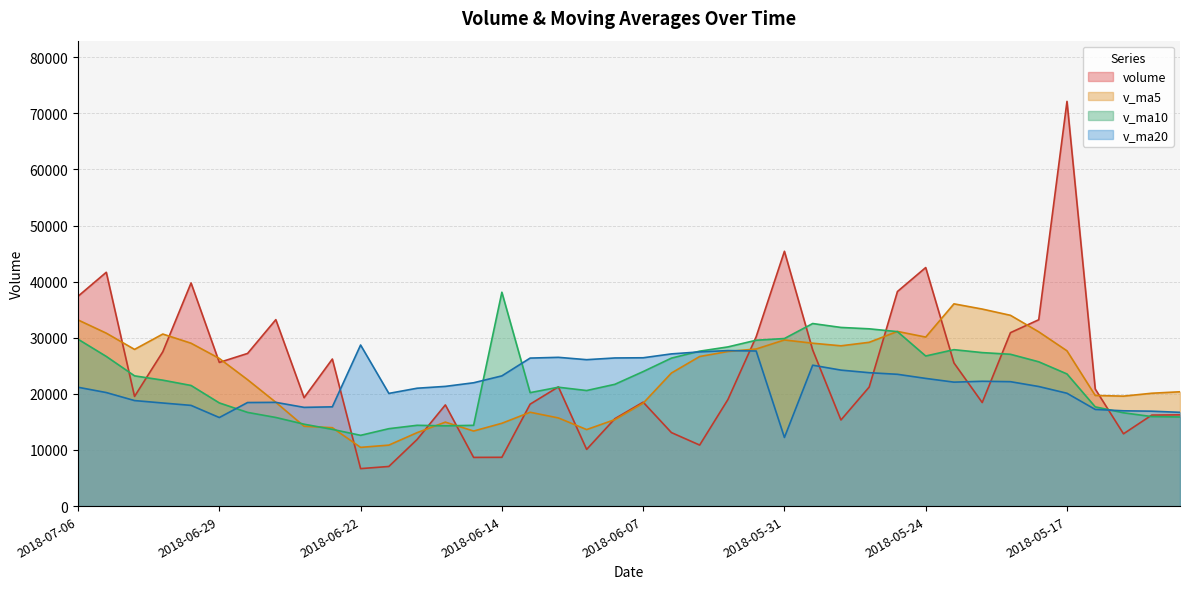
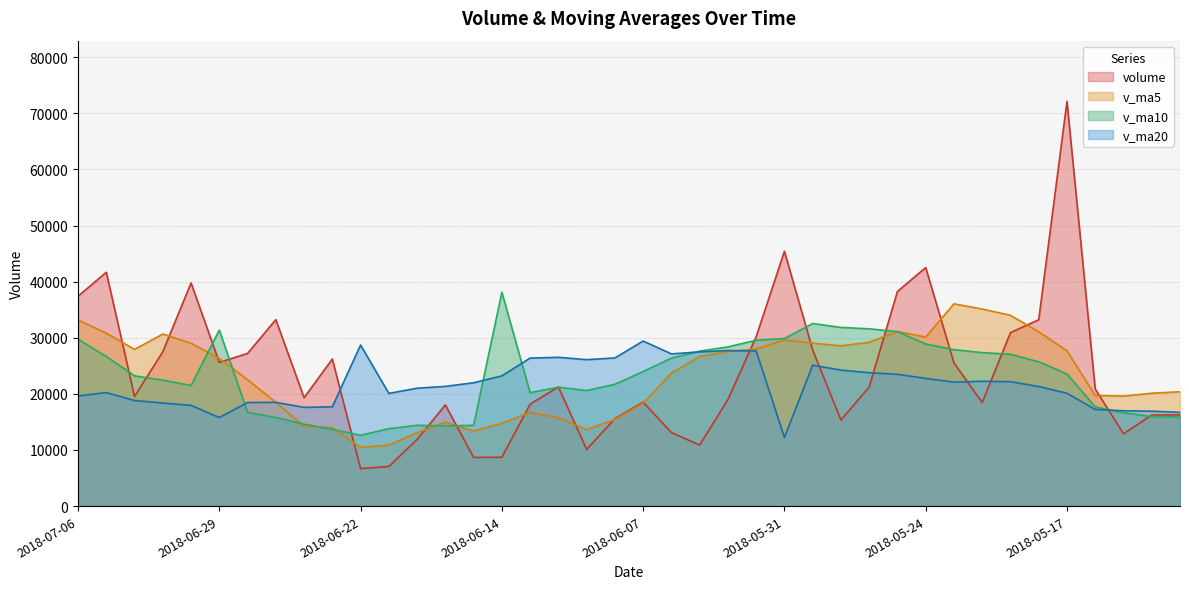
  {
    "v_ma10": {
      "2018-07-06": 30000,
-     "2018-06-29": 18000,
+     "2018-06-29": 31000,
      "2018-06-22": 13000,
      "2018-06-14": 38000,
      "2018-06-07": 24000,
-     "2018-05-24": 27000,
+     "2018-05-24": 29000,
      "2018-05-17": 24000
    },
    "v_ma20": {
-     "2018-07-06": 21000,
+     "2018-07-06": 20000,
      "2018-06-29": 16000,
      "2018-06-22": 29000,
      "2018-06-14": 23000,
-     "2018-06-07": 26000,
+     "2018-06-07": 29000,
      "2018-05-31": 12000,
      "2018-05-24": 23000,
      "2018-05-17": 20000
    }
  }
